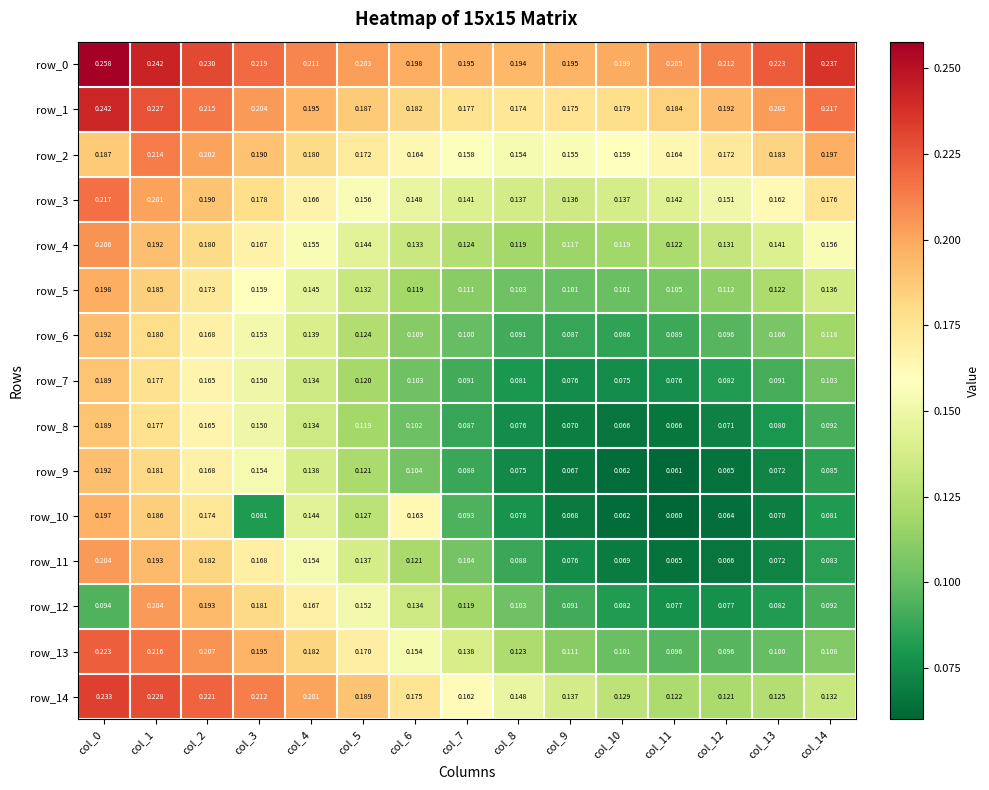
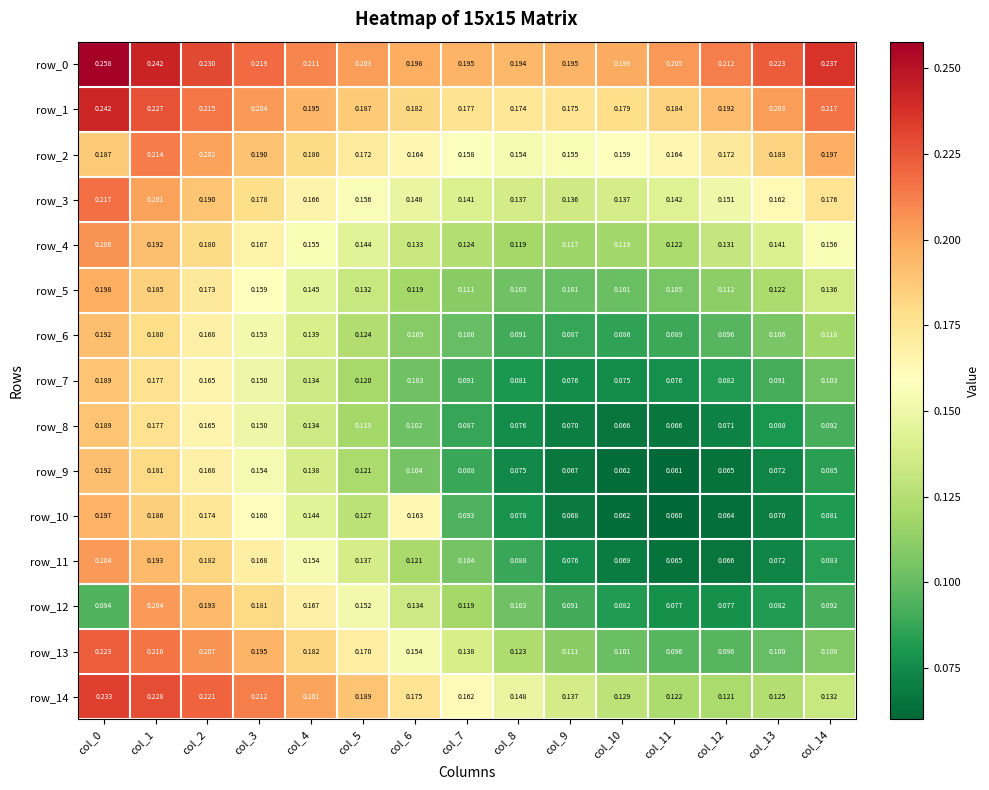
  {
    "row_10": {
      "col_0": 0.197,
      "col_1": 0.186,
      "col_2": 0.174,
-     "col_3": 0.081,
+     "col_3": 0.160,
      "col_4": 0.144,
      "col_5": 0.127,
      "col_6": 0.163,
      "col_7": 0.093,
      "col_8": 0.078,
      "col_9": 0.068,
      "col_10": 0.062,
      "col_11": 0.060,
      "col_12": 0.064,
      "col_13": 0.070,
      "col_14": 0.081
    }
  }
